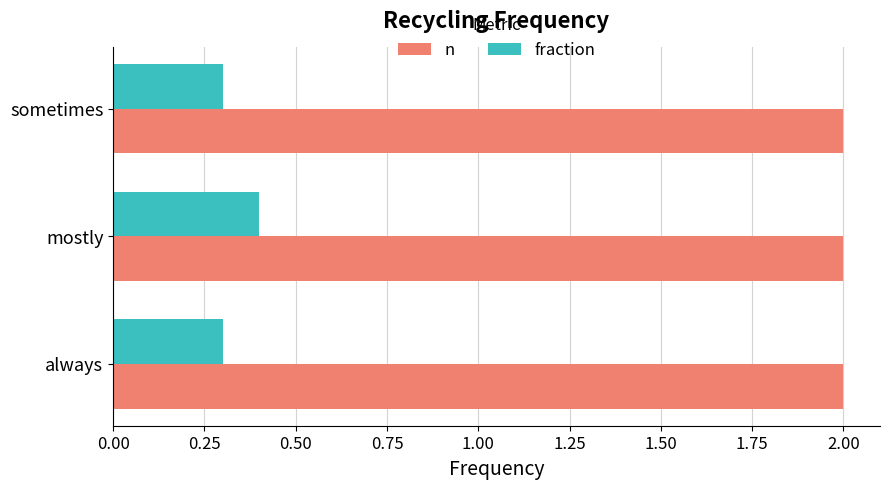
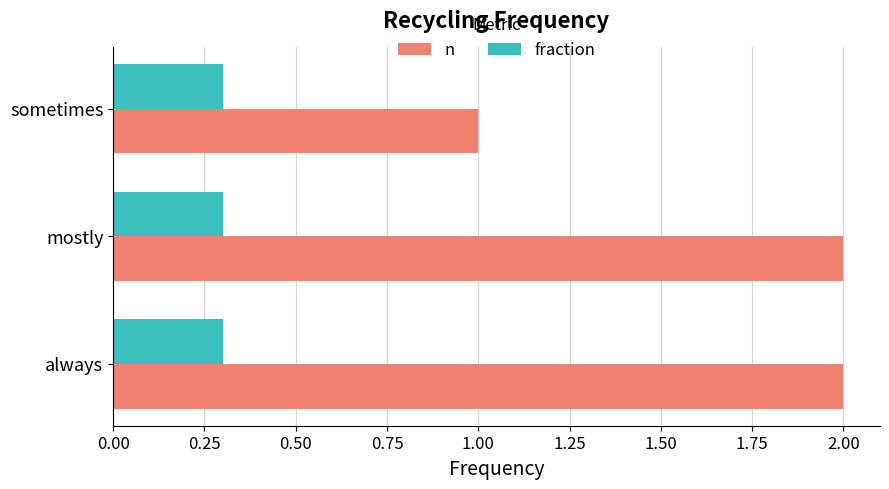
  {
    "n": {
-     "sometimes": 2,
+     "sometimes": 1,
      "mostly": 2,
      "always": 2
    },
    "fraction": {
      "sometimes": 0.3,
-     "mostly": 0.4,
+     "mostly": 0.3,
      "always": 0.3
    }
  }
